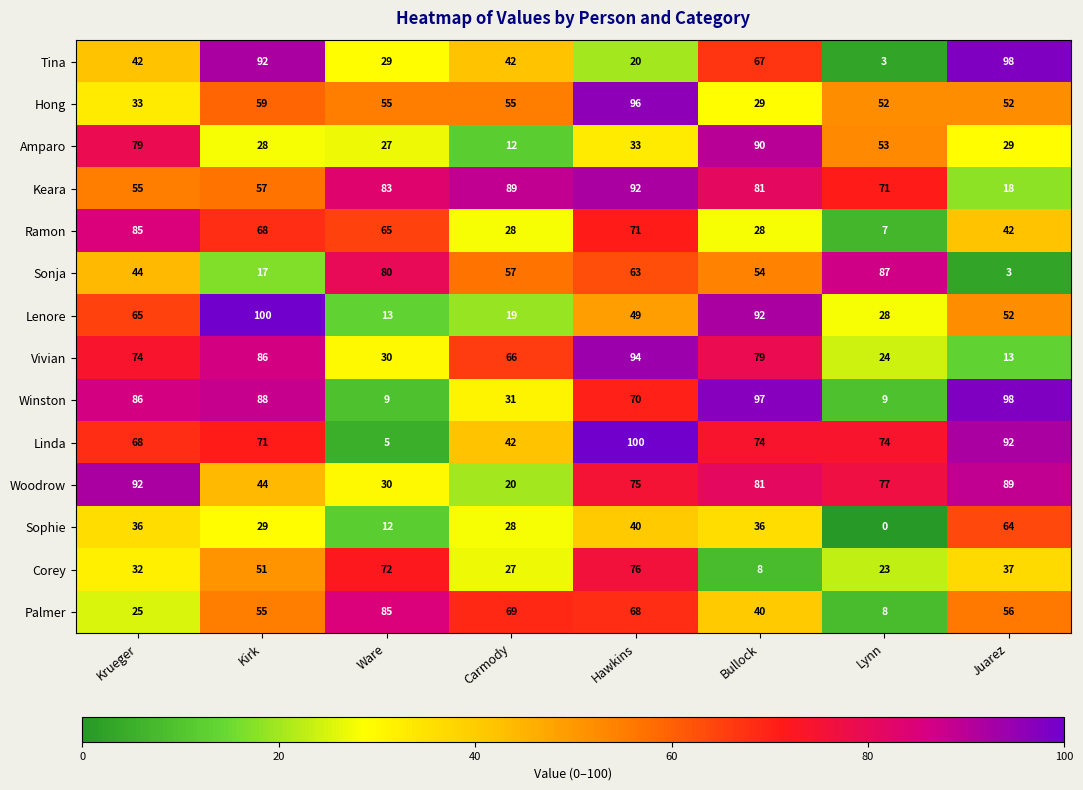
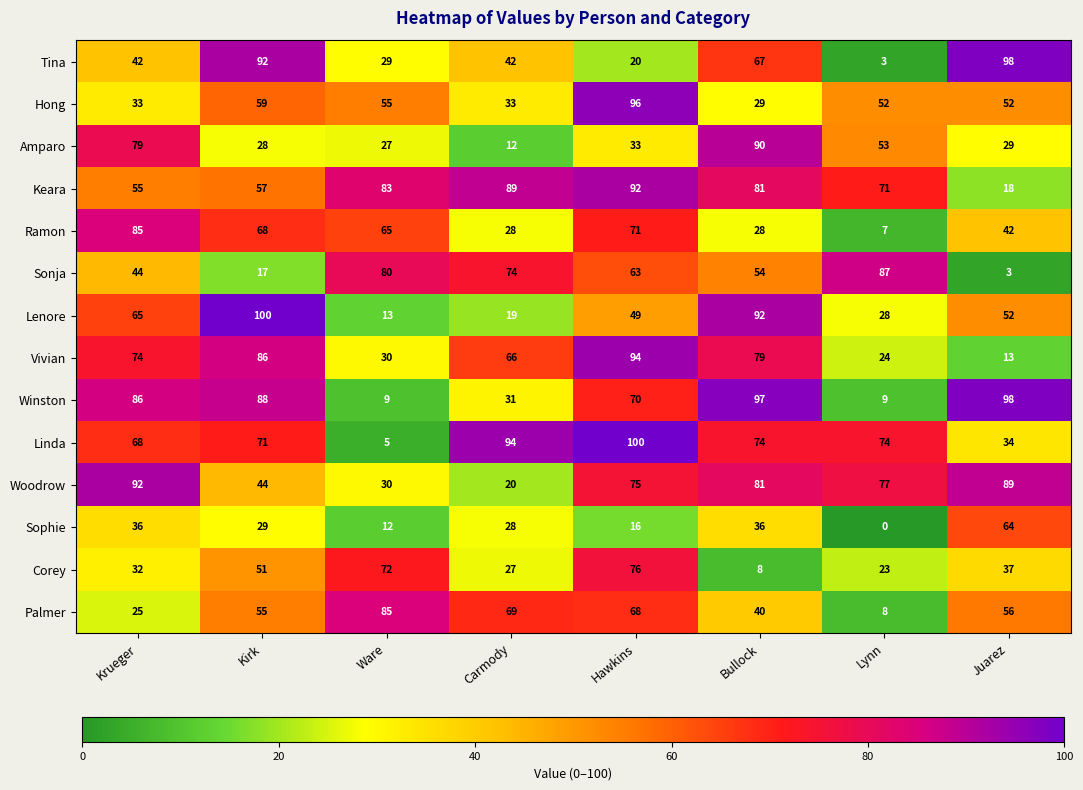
  {
    "Tina": {
      "Krueger": 42,
      "Kirk": 92,
      "Ware": 29,
      "Carmody": 42,
      "Hawkins": 20,
      "Bullock": 67,
      "Lynn": 3,
      "Juarez": 98
    },
    "Hong": {
      "Krueger": 33,
      "Kirk": 59,
      "Ware": 55,
-     "Carmody": 55,
+     "Carmody": 33,
      "Hawkins": 96,
      "Bullock": 29,
      "Lynn": 52,
      "Juarez": 52
    },
    "Amparo": {
      "Krueger": 79,
      "Kirk": 28,
      "Ware": 27,
      "Carmody": 12,
      "Hawkins": 33,
      "Bullock": 90,
      "Lynn": 53,
      "Juarez": 29
    },
    "Keara": {
      "Krueger": 55,
      "Kirk": 57,
      "Ware": 83,
      "Carmody": 89,
      "Hawkins": 92,
      "Bullock": 81,
      "Lynn": 71,
      "Juarez": 18
    },
    "Ramon": {
      "Krueger": 85,
      "Kirk": 68,
      "Ware": 65,
      "Carmody": 28,
      "Hawkins": 71,
      "Bullock": 28,
      "Lynn": 7,
      "Juarez": 42
    },
    "Sonja": {
      "Krueger": 44,
      "Kirk": 17,
      "Ware": 80,
-     "Carmody": 57,
+     "Carmody": 74,
      "Hawkins": 63,
      "Bullock": 54,
      "Lynn": 87,
      "Juarez": 3
    },
    "Lenore": {
      "Krueger": 65,
      "Kirk": 100,
      "Ware": 13,
      "Carmody": 19,
      "Hawkins": 49,
      "Bullock": 92,
      "Lynn": 28,
      "Juarez": 52
    },
    "Vivian": {
      "Krueger": 74,
      "Kirk": 86,
      "Ware": 30,
      "Carmody": 66,
      "Hawkins": 94,
      "Bullock": 79,
      "Lynn": 24,
      "Juarez": 13
    },
    "Winston": {
      "Krueger": 86,
      "Kirk": 88,
      "Ware": 9,
      "Carmody": 31,
      "Hawkins": 70,
      "Bullock": 97,
      "Lynn": 9,
      "Juarez": 98
    },
    "Linda": {
      "Krueger": 68,
      "Kirk": 71,
      "Ware": 5,
-     "Carmody": 42,
+     "Carmody": 94,
      "Hawkins": 100,
      "Bullock": 74,
      "Lynn": 74,
-     "Juarez": 92
+     "Juarez": 34
    },
    "Woodrow": {
      "Krueger": 92,
      "Kirk": 44,
      "Ware": 30,
      "Carmody": 20,
      "Hawkins": 75,
      "Bullock": 81,
      "Lynn": 77,
      "Juarez": 89
    },
    "Sophie": {
      "Krueger": 36,
      "Kirk": 29,
      "Ware": 12,
      "Carmody": 28,
-     "Hawkins": 40,
+     "Hawkins": 16,
      "Bullock": 36,
      "Lynn": 0,
      "Juarez": 64
    },
    "Corey": {
      "Krueger": 32,
      "Kirk": 51,
      "Ware": 72,
      "Carmody": 27,
      "Hawkins": 76,
      "Bullock": 8,
      "Lynn": 23,
      "Juarez": 37
    },
    "Palmer": {
      "Krueger": 25,
      "Kirk": 55,
      "Ware": 85,
      "Carmody": 69,
      "Hawkins": 68,
      "Bullock": 40,
      "Lynn": 8,
      "Juarez": 56
    }
  }
